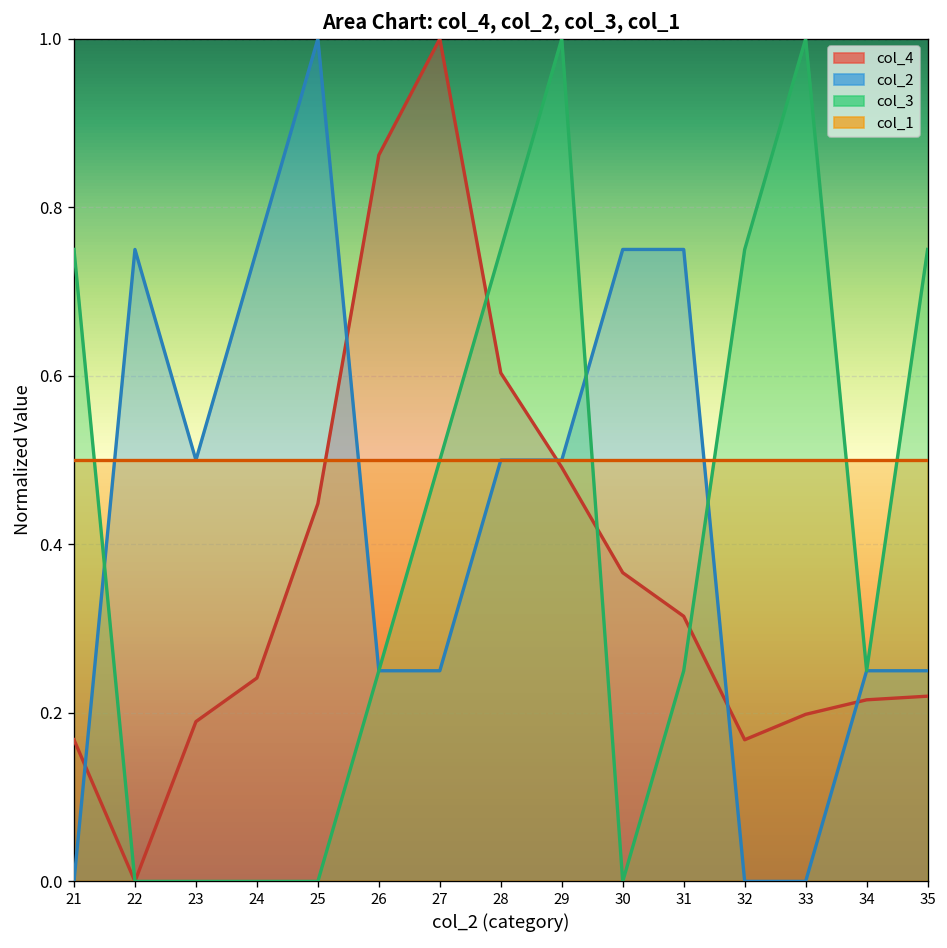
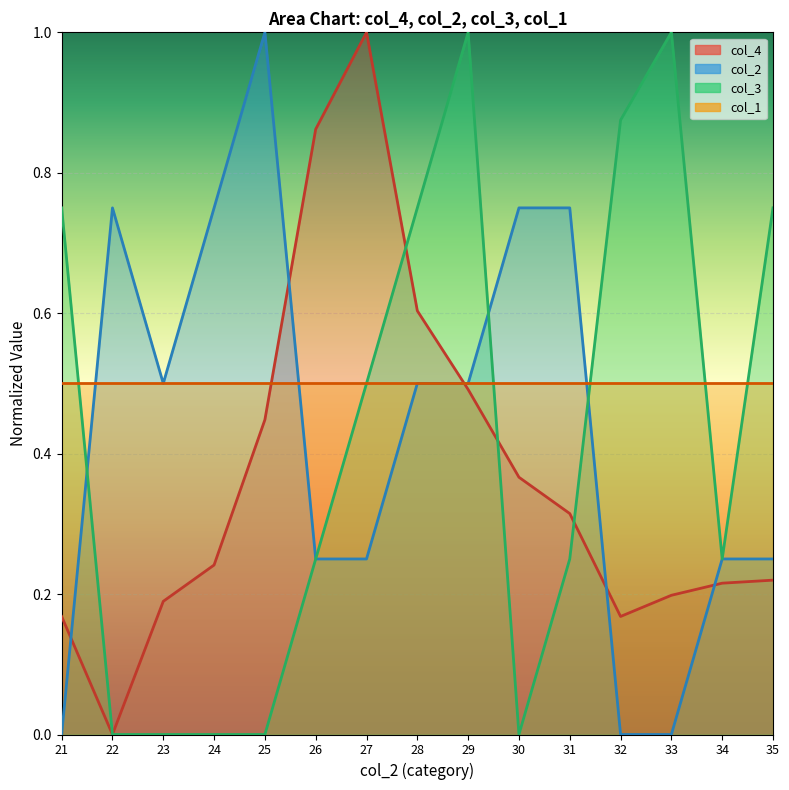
  {
    "col_2": {
      "21": 0.00,
      "22": 0.75,
      "24": 0.75,
      "25": 1.00,
      "27": 0.25,
      "30": 0.75,
      "31": 0.75,
      "32": 0.00,
      "33": 0.00,
      "35": 0.25
    },
    "col_3": {
      "21": 0.75,
      "23": 0.00,
      "24": 0.00,
      "25": 0.00,
      "28": 0.75,
      "29": 1.00,
      "30": 0.00,
      "31": 0.25,
-     "32": 0.75,
+     "32": 0.88,
      "33": 1.00,
      "35": 0.75
    }
  }
